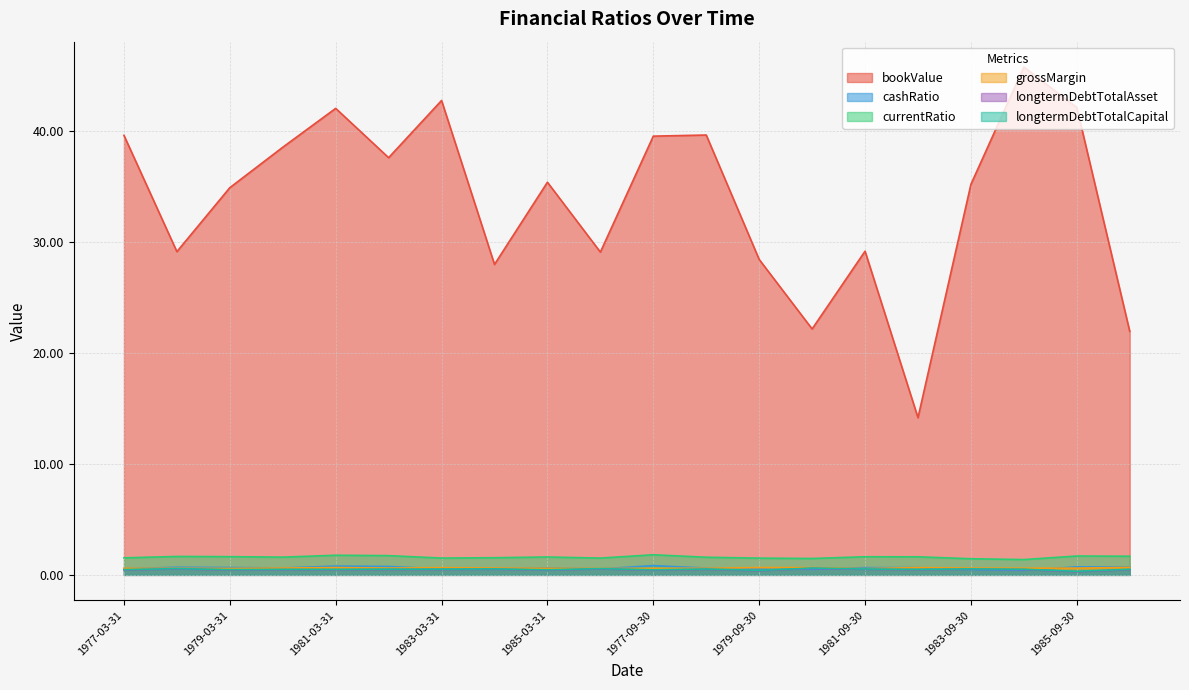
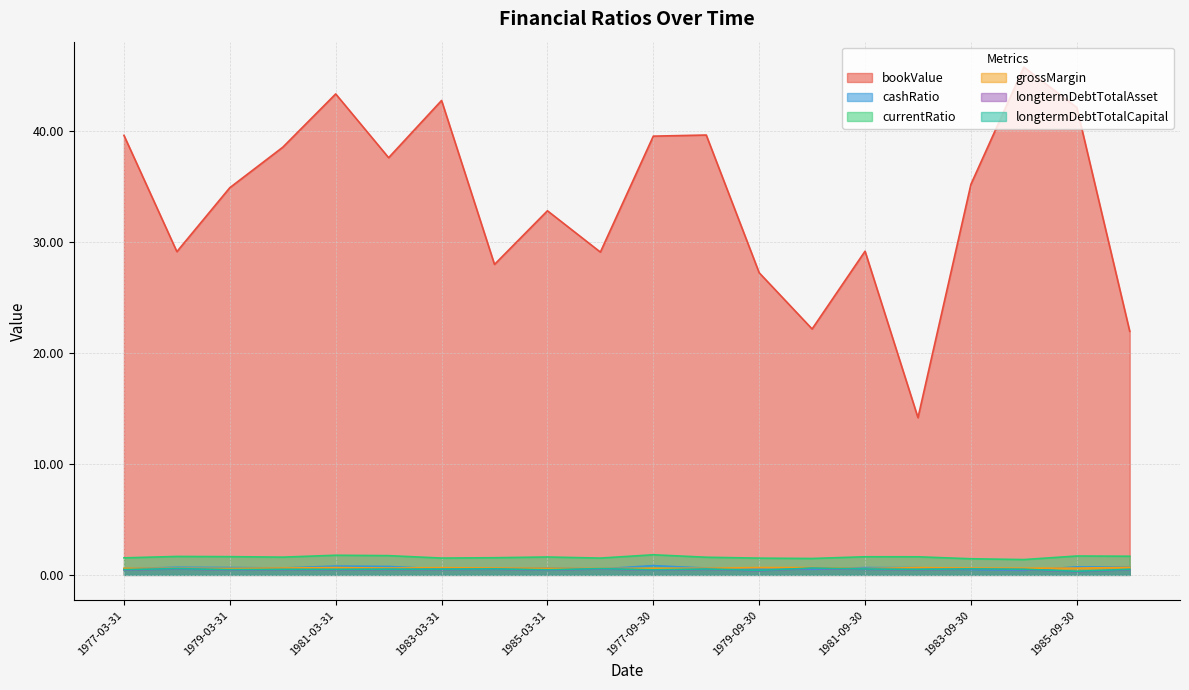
  {
    "bookValue": {
      "1977-03-31": 39.6,
      "1979-03-31": 34.9,
-     "1981-03-31": 42.0,
+     "1981-03-31": 43.3,
      "1983-03-31": 42.7,
-     "1985-03-31": 35.4,
+     "1985-03-31": 32.8,
      "1977-09-30": 39.5,
-     "1979-09-30": 28.4,
+     "1979-09-30": 27.2,
      "1981-09-30": 29.1,
      "1983-09-30": 35.2
    }
  }
